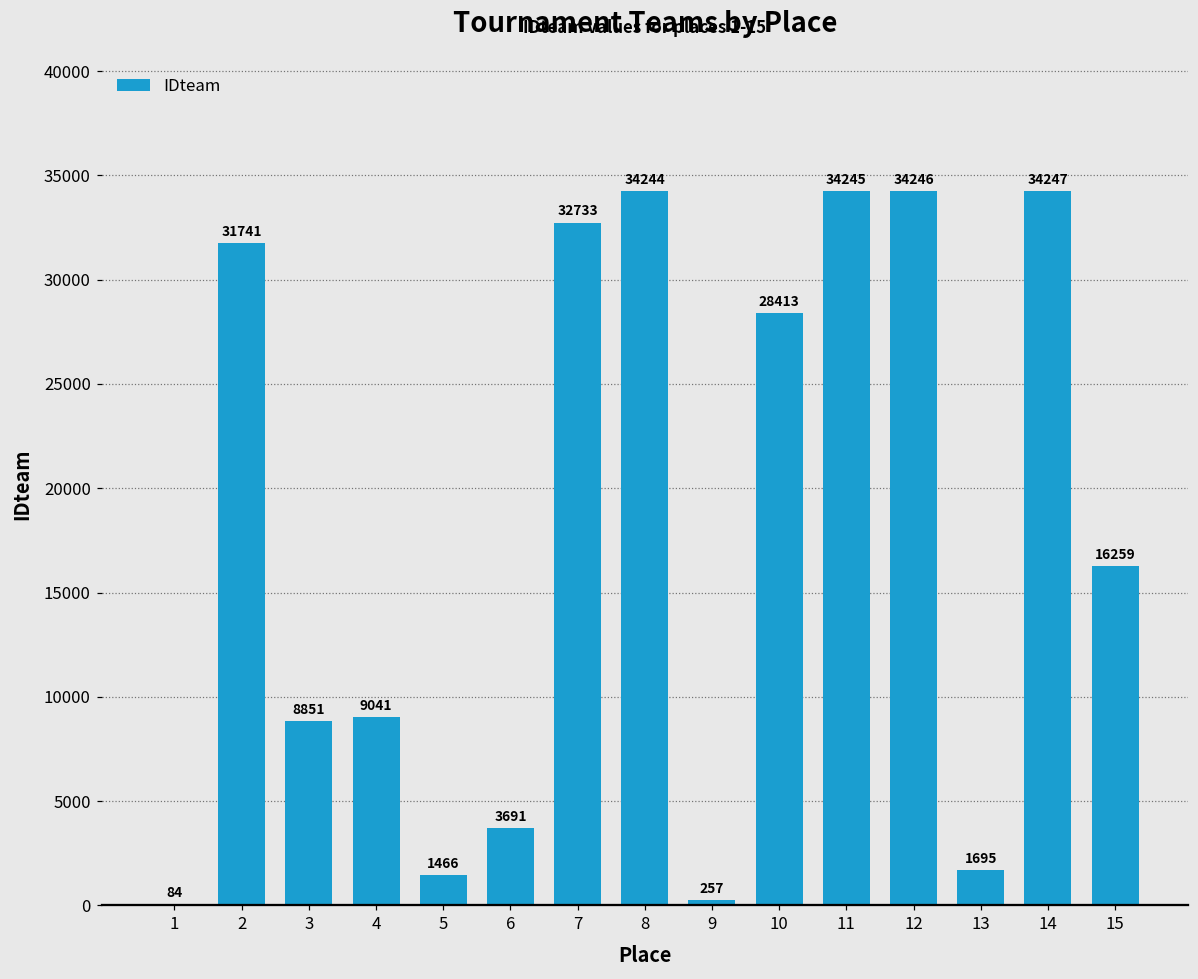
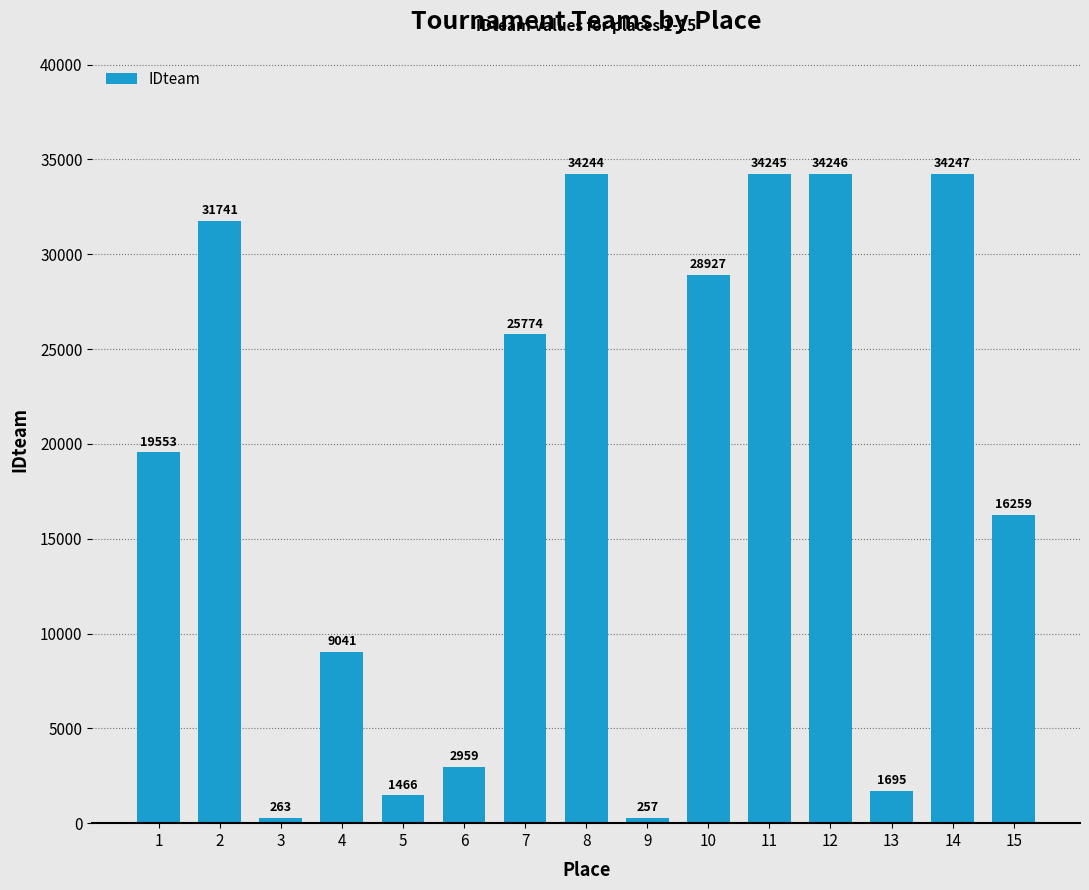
  {
-   "1": 84,
+   "1": 19553,
    "2": 31741,
-   "3": 8851,
+   "3": 263,
    "4": 9041,
    "5": 1466,
-   "6": 3691,
-   "7": 32733,
+   "6": 2959,
+   "7": 25774,
    "8": 34244,
    "9": 257,
-   "10": 28413,
+   "10": 28927,
    "11": 34245,
    "12": 34246,
    "13": 1695,
    "14": 34247,
    "15": 16259
  }
